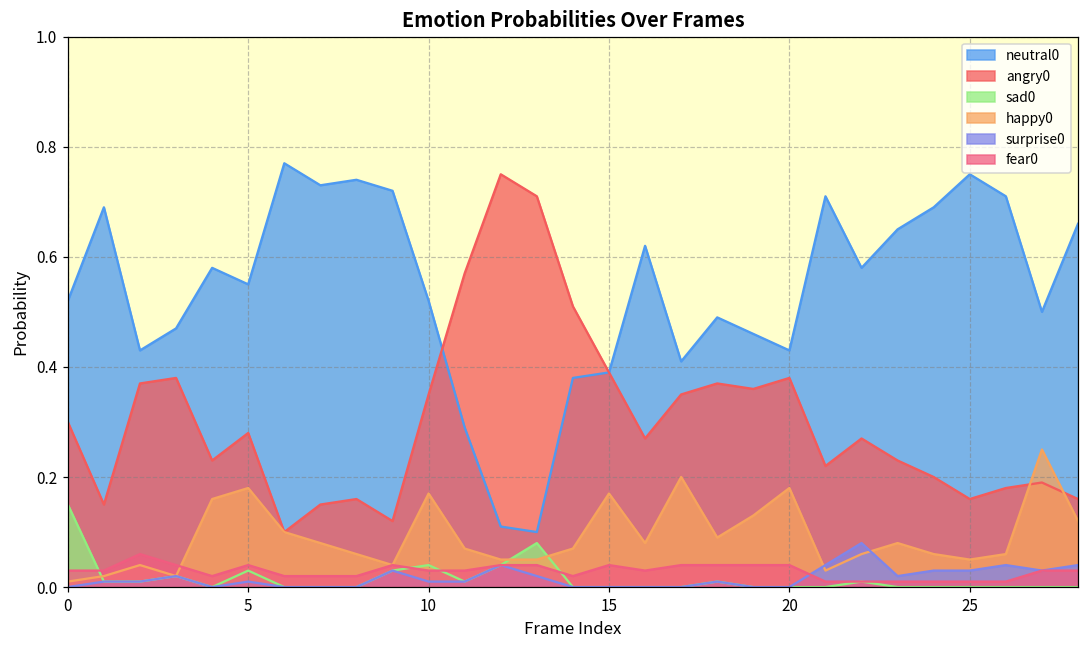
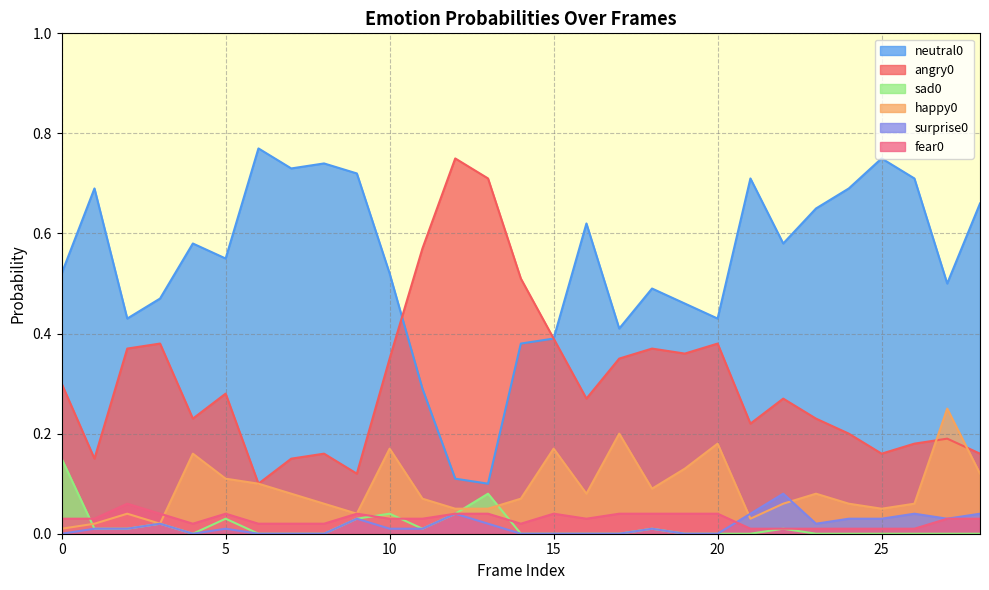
  {
    "sad0": {
      "0": 0.15,
      "5": 0.03,
      "10": 0.04,
      "25": 0.00
    },
    "happy0": {
      "0": 0.01,
-     "5": 0.18,
+     "5": 0.11,
      "10": 0.17,
      "15": 0.17,
      "20": 0.18,
      "25": 0.05
    }
  }
